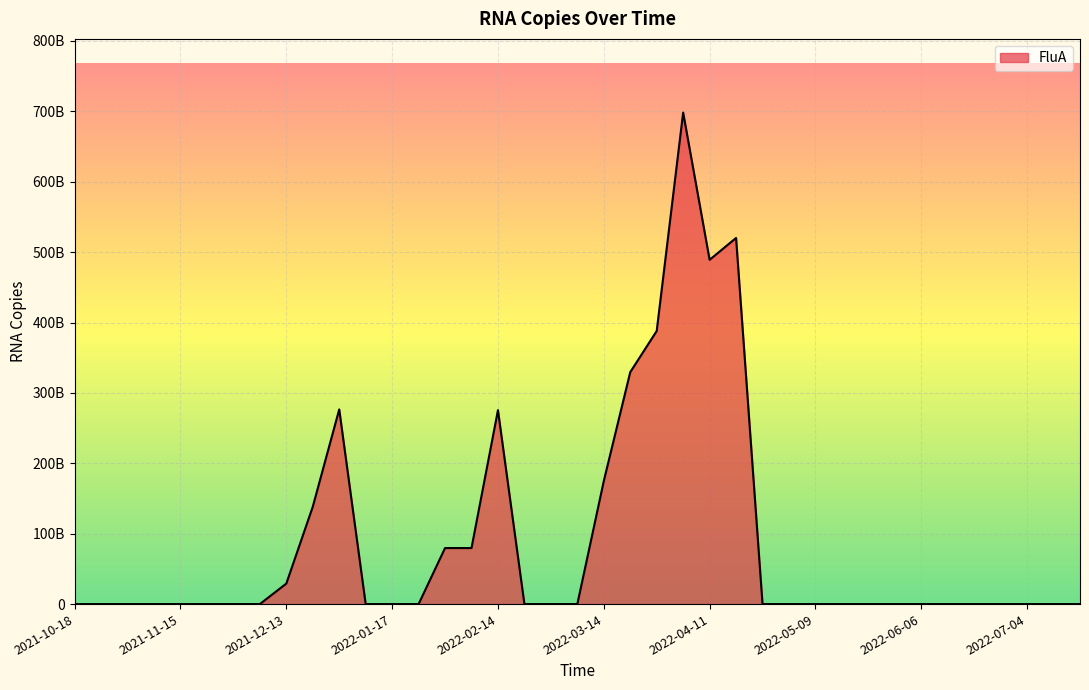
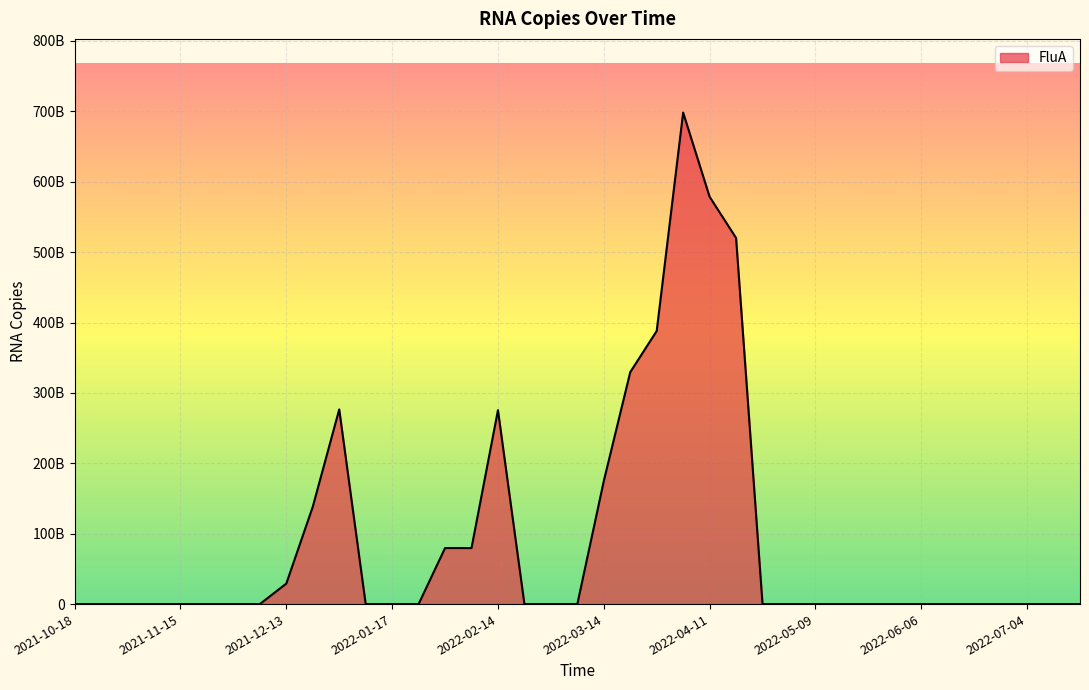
  {
    "2021-10-18": 0,
    "2021-11-15": 0,
    "2021-12-13": 30000000000,
    "2022-01-17": 0,
    "2022-02-14": 280000000000,
    "2022-03-14": 170000000000,
-   "2022-04-11": 490000000000,
+   "2022-04-11": 580000000000,
    "2022-05-09": 0,
    "2022-06-06": 0,
    "2022-07-04": 0
  }
